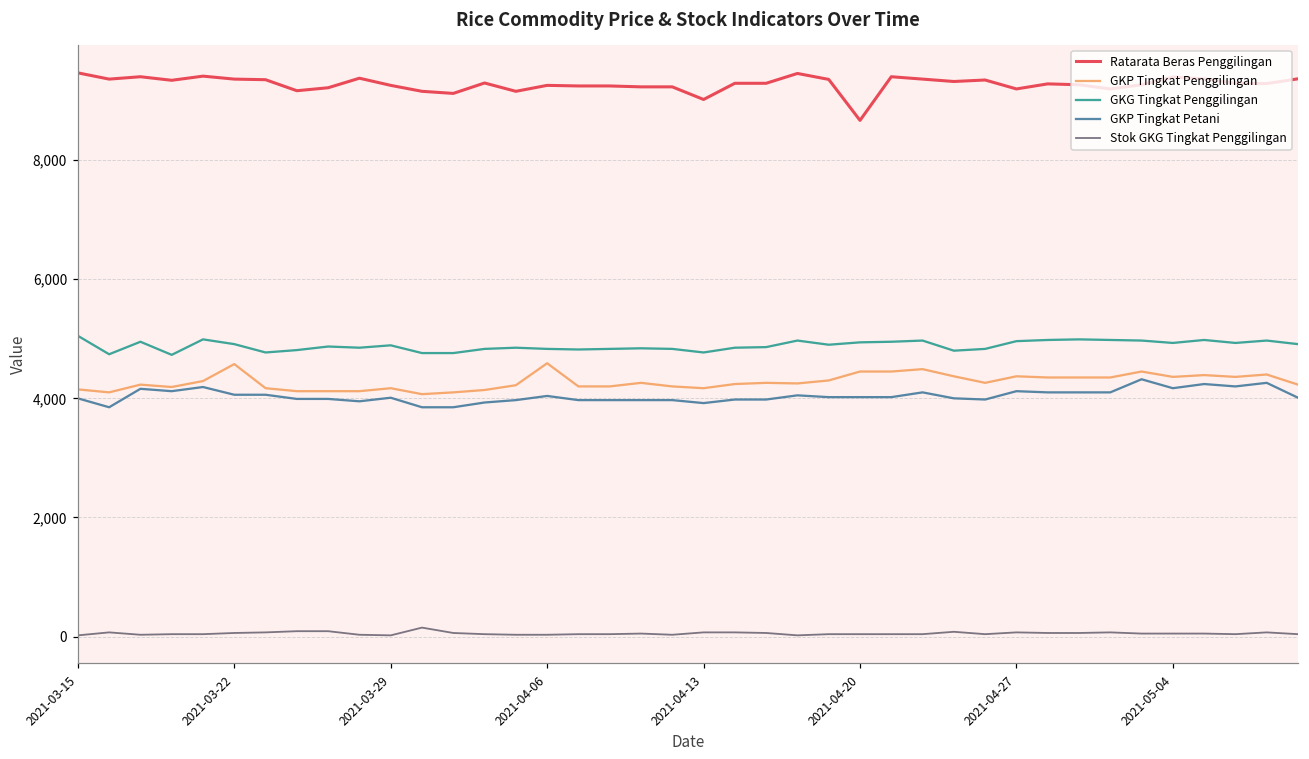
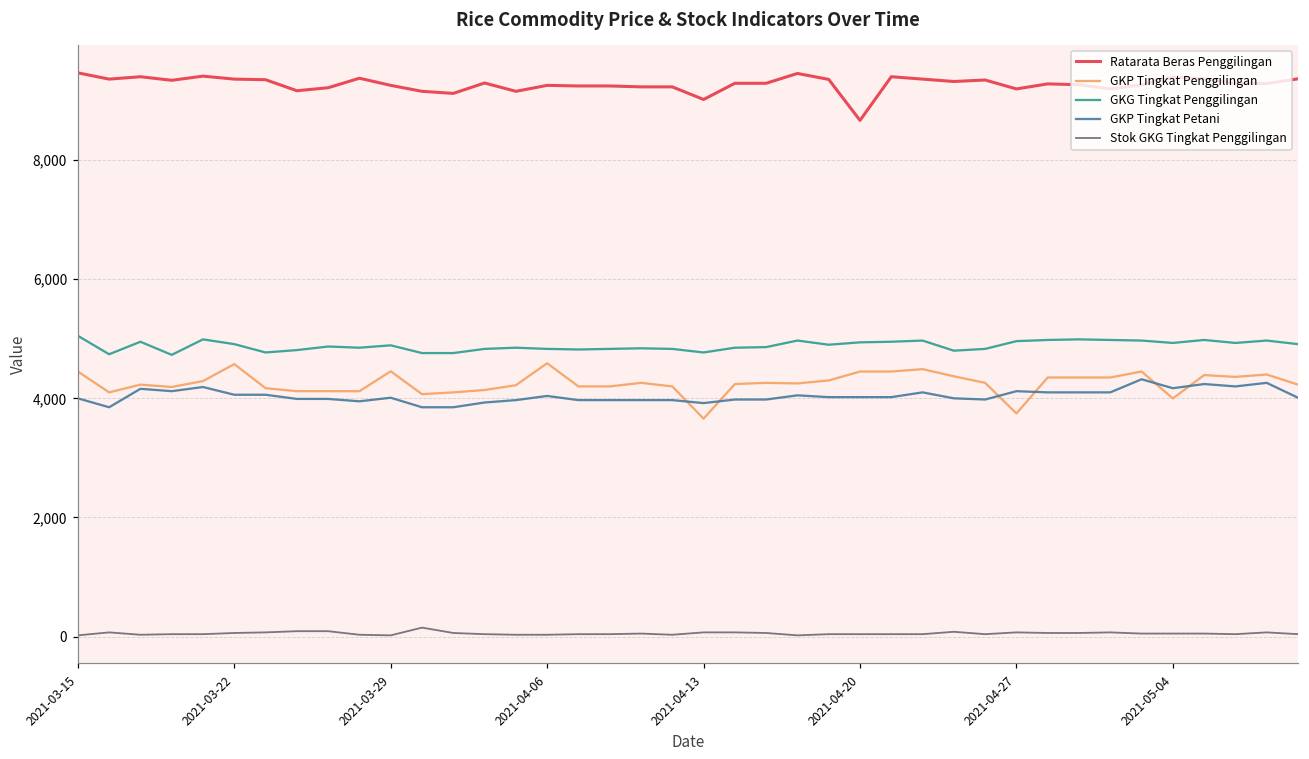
  {
    "Ratarata Beras Penggilingan": {
      "2021-03-15": "9,500",
      "2021-03-22": "9,400",
      "2021-03-29": "9,300",
      "2021-04-06": "9,300",
      "2021-04-13": "9,000",
      "2021-04-20": "8,700",
      "2021-04-27": "9,200"
    },
    "GKP Tingkat Penggilingan": {
-     "2021-03-15": "4,200",
+     "2021-03-15": "4,500",
      "2021-03-22": "4,600",
-     "2021-03-29": "4,200",
+     "2021-03-29": "4,500",
      "2021-04-06": "4,600",
-     "2021-04-13": "4,200",
+     "2021-04-13": "3,700",
      "2021-04-20": "4,500",
-     "2021-04-27": "4,400",
-     "2021-05-04": "4,400"
+     "2021-04-27": "3,700",
+     "2021-05-04": "4,000"
    }
  }
